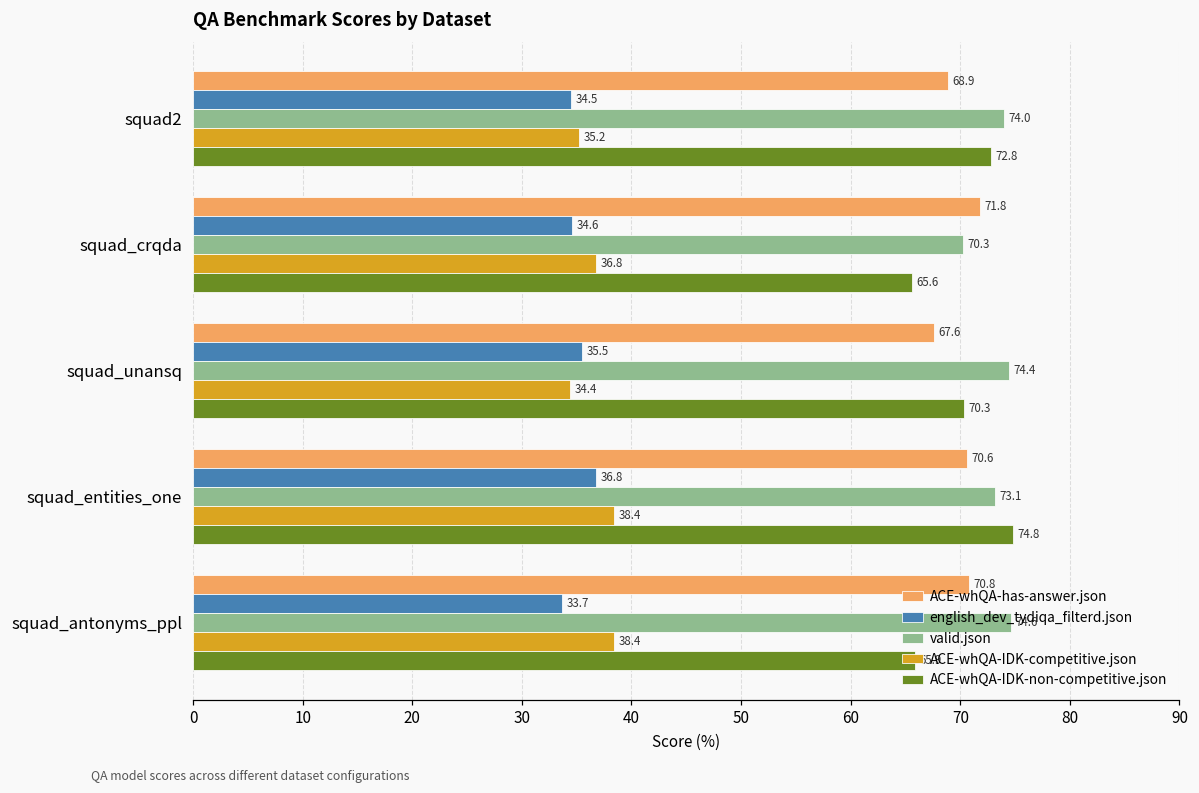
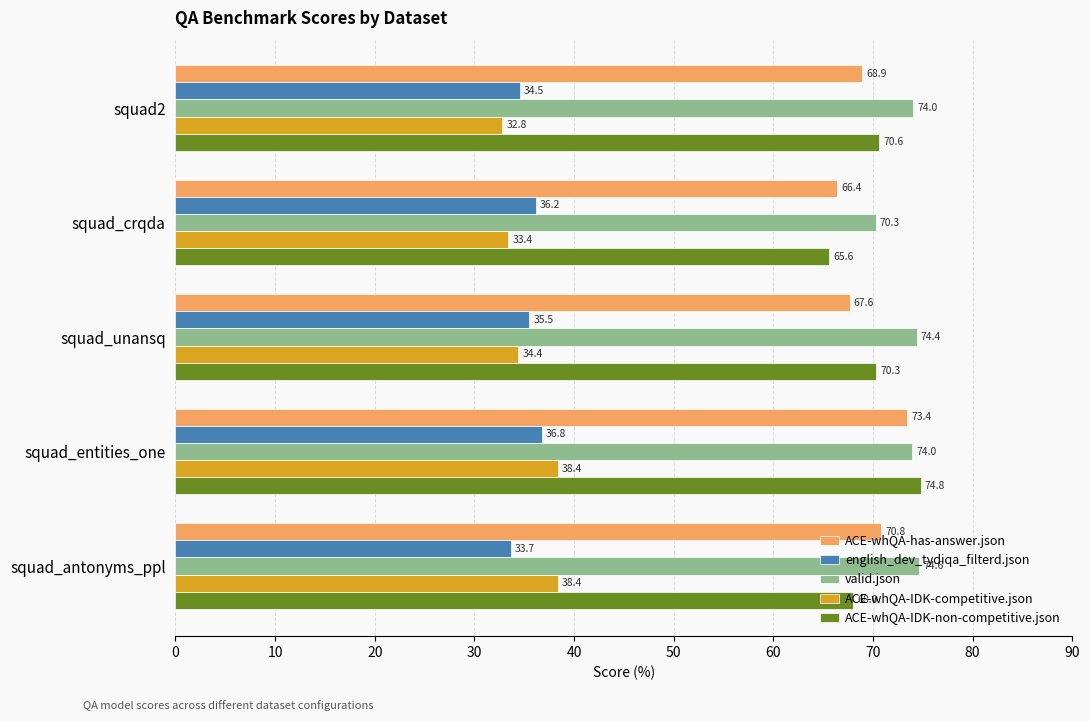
  {
    "ACE-whQA-has-answer.json": {
      "squad2": 68.9,
-     "squad_crqda": 71.8,
+     "squad_crqda": 66.4,
      "squad_unansq": 67.6,
-     "squad_entities_one": 70.6,
+     "squad_entities_one": 73.4,
      "squad_antonyms_ppl": 70.8
    },
    "english_dev_tydiqa_filterd.json": {
      "squad2": 34.5,
-     "squad_crqda": 34.6,
+     "squad_crqda": 36.2,
      "squad_unansq": 35.5,
      "squad_entities_one": 36.8,
      "squad_antonyms_ppl": 33.7
    },
    "valid.json": {
      "squad2": 74.0,
      "squad_crqda": 70.3,
      "squad_unansq": 74.4,
-     "squad_entities_one": 73.1,
+     "squad_entities_one": 74.0,
      "squad_antonyms_ppl": 74.6
    },
    "ACE-whQA-IDK-competitive.json": {
-     "squad2": 35.2,
-     "squad_crqda": 36.8,
+     "squad2": 32.8,
+     "squad_crqda": 33.4,
      "squad_unansq": 34.4,
      "squad_entities_one": 38.4,
      "squad_antonyms_ppl": 38.4
    },
    "ACE-whQA-IDK-non-competitive.json": {
-     "squad2": 72.8,
+     "squad2": 70.6,
      "squad_crqda": 65.6,
      "squad_unansq": 70.3,
      "squad_entities_one": 74.8,
-     "squad_antonyms_ppl": 65.9
+     "squad_antonyms_ppl": 68.0
    }
  }
